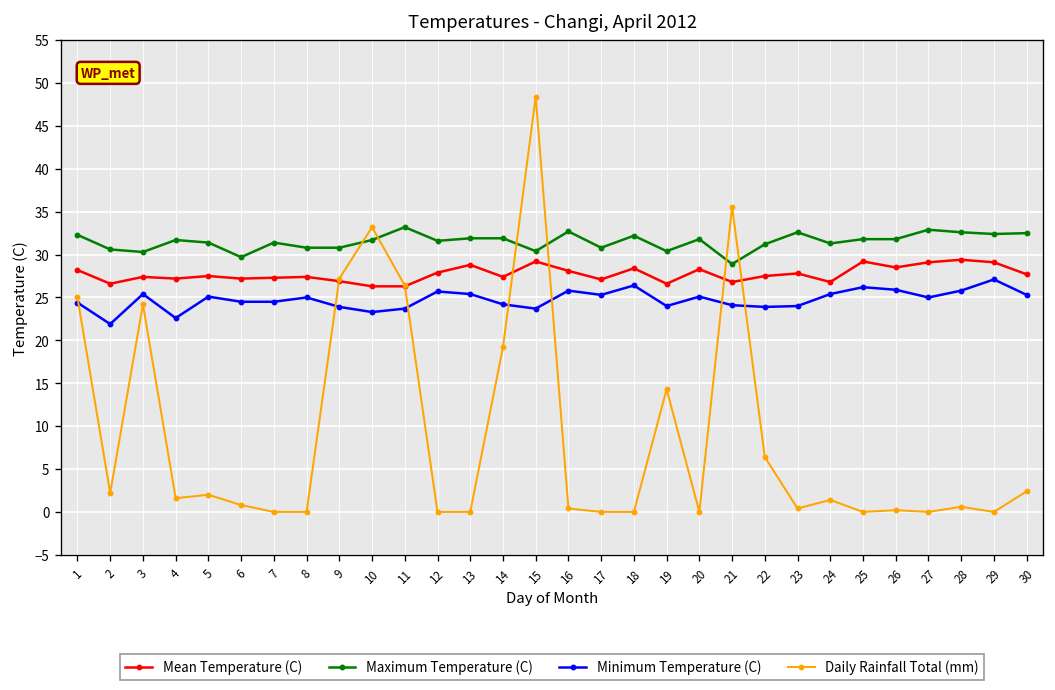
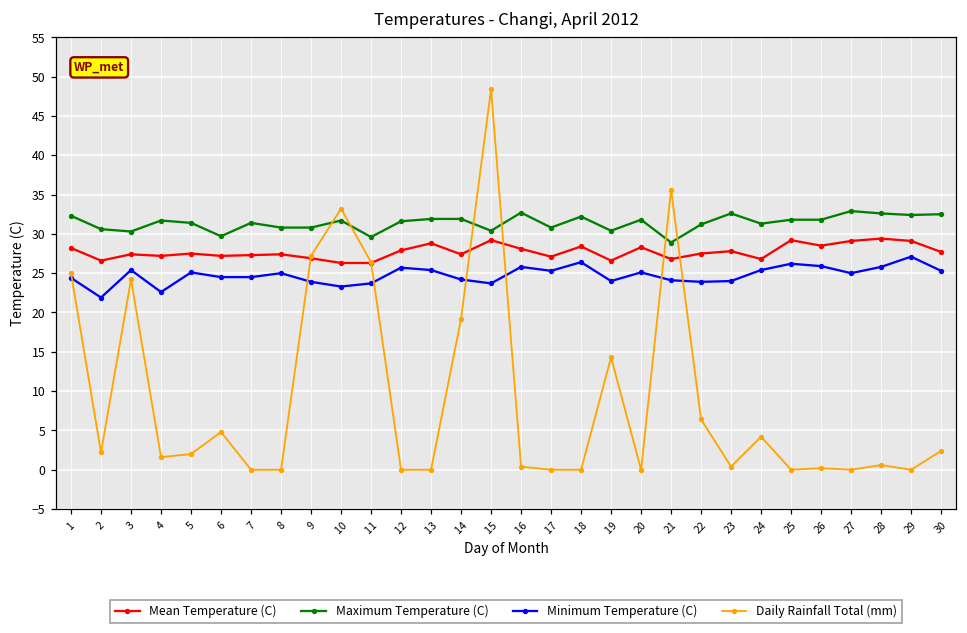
  {
    "Mean Temperature (C)": {
      "1": 28,
      "2": 27,
      "3": 27,
      "4": 27,
      "5": 28,
      "6": 27,
      "7": 27,
      "8": 27,
      "10": 26,
      "12": 28,
      "13": 29,
      "14": 27,
      "15": 29,
      "16": 28,
      "17": 27,
      "18": 28,
      "19": 27,
      "20": 28,
      "21": 27,
      "22": 28,
      "23": 28,
      "24": 27,
      "25": 29,
      "26": 29,
      "27": 29,
      "28": 29,
      "29": 29,
      "30": 28
    },
    "Maximum Temperature (C)": {
      "1": 32,
      "2": 31,
      "3": 30,
      "4": 32,
      "5": 31,
      "6": 30,
      "7": 31,
      "8": 31,
      "9": 31,
      "10": 32,
-     "11": 33,
+     "11": 30,
      "12": 32,
      "13": 32,
      "14": 32,
      "15": 30,
      "16": 33,
      "17": 31,
      "18": 32,
      "19": 30,
      "20": 32,
      "21": 29,
      "22": 31,
      "23": 33,
      "24": 31,
      "25": 32,
      "26": 32,
      "27": 33,
      "28": 33,
      "29": 32,
      "30": 33
    },
    "Minimum Temperature (C)": {
      "1": 24,
      "2": 22,
      "3": 25,
      "4": 23,
      "5": 25,
      "6": 25,
      "7": 25,
      "8": 25,
      "9": 24,
      "10": 23,
      "11": 24,
      "12": 26,
      "13": 25,
      "14": 24,
      "15": 24,
      "16": 26,
      "17": 25,
      "18": 26,
      "19": 24,
      "20": 25,
      "21": 24,
      "22": 24,
      "23": 24,
      "24": 25,
      "25": 26,
      "26": 26,
      "27": 25,
      "28": 26,
      "29": 27,
      "30": 25
    },
    "Daily Rainfall Total (mm)": {
      "1": 25,
      "2": 2,
      "3": 24,
      "4": 2,
      "5": 2,
-     "6": 1,
+     "6": 5,
      "7": 0,
      "8": 0,
      "10": 33,
      "12": 0,
      "13": 0,
      "14": 19,
      "15": 48,
      "16": 0,
      "17": 0,
      "18": 0,
      "19": 14,
      "20": 0,
      "21": 36,
      "22": 6,
      "23": 0,
-     "24": 1,
+     "24": 4,
      "25": 0,
      "26": 0,
      "27": 0,
      "28": 1,
      "29": 0,
      "30": 2
    }
  }
